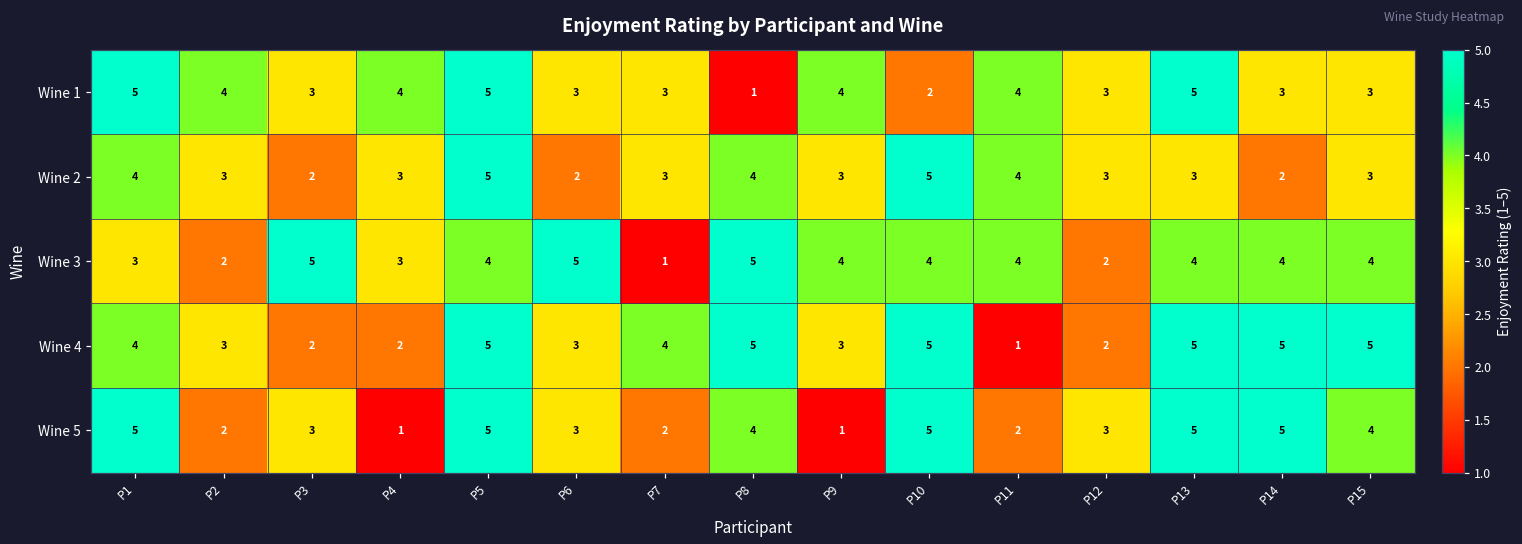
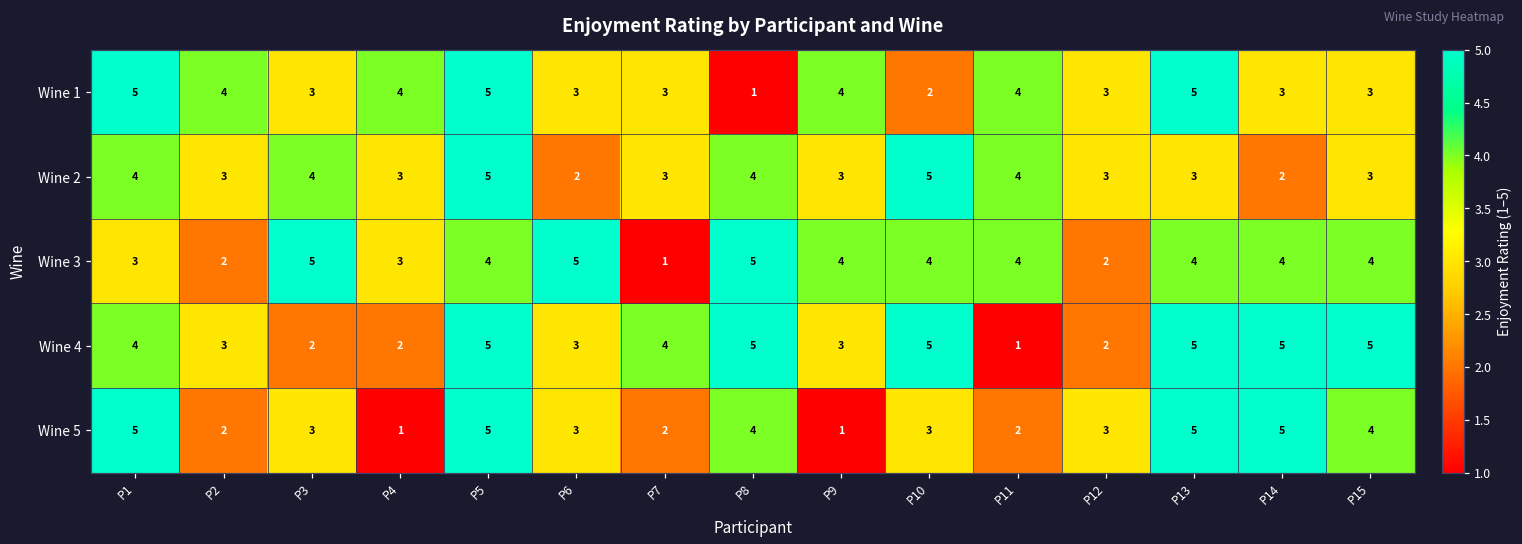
  {
    "Wine 1": {
      "P1": 5,
      "P2": 4,
      "P3": 3,
      "P4": 4,
      "P5": 5,
      "P6": 3,
      "P7": 3,
      "P8": 1,
      "P9": 4,
      "P10": 2,
      "P11": 4,
      "P12": 3,
      "P13": 5,
      "P14": 3,
      "P15": 3
    },
    "Wine 2": {
      "P1": 4,
      "P2": 3,
-     "P3": 2,
+     "P3": 4,
      "P4": 3,
      "P5": 5,
      "P6": 2,
      "P7": 3,
      "P8": 4,
      "P9": 3,
      "P10": 5,
      "P11": 4,
      "P12": 3,
      "P13": 3,
      "P14": 2,
      "P15": 3
    },
    "Wine 3": {
      "P1": 3,
      "P2": 2,
      "P3": 5,
      "P4": 3,
      "P5": 4,
      "P6": 5,
      "P7": 1,
      "P8": 5,
      "P9": 4,
      "P10": 4,
      "P11": 4,
      "P12": 2,
      "P13": 4,
      "P14": 4,
      "P15": 4
    },
    "Wine 4": {
      "P1": 4,
      "P2": 3,
      "P3": 2,
      "P4": 2,
      "P5": 5,
      "P6": 3,
      "P7": 4,
      "P8": 5,
      "P9": 3,
      "P10": 5,
      "P11": 1,
      "P12": 2,
      "P13": 5,
      "P14": 5,
      "P15": 5
    },
    "Wine 5": {
      "P1": 5,
      "P2": 2,
      "P3": 3,
      "P4": 1,
      "P5": 5,
      "P6": 3,
      "P7": 2,
      "P8": 4,
      "P9": 1,
-     "P10": 5,
+     "P10": 3,
      "P11": 2,
      "P12": 3,
      "P13": 5,
      "P14": 5,
      "P15": 4
    }
  }
